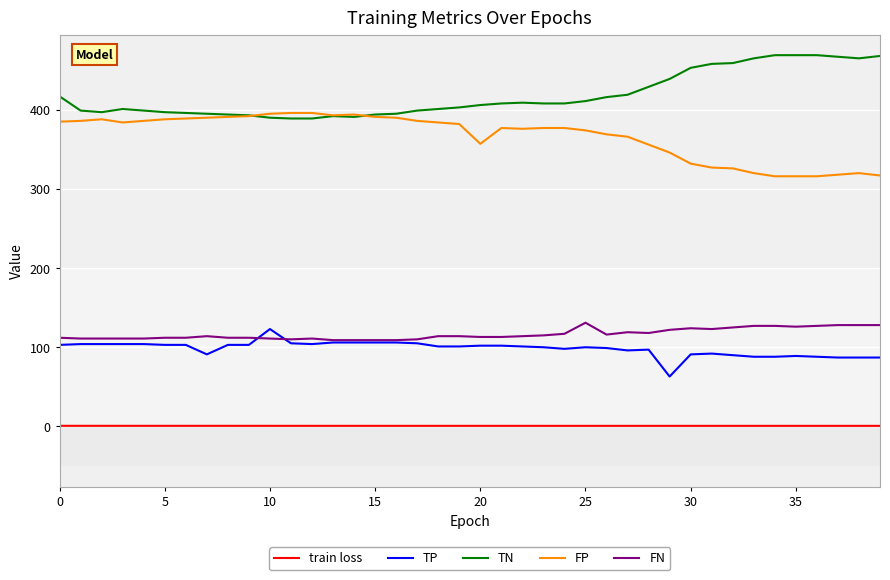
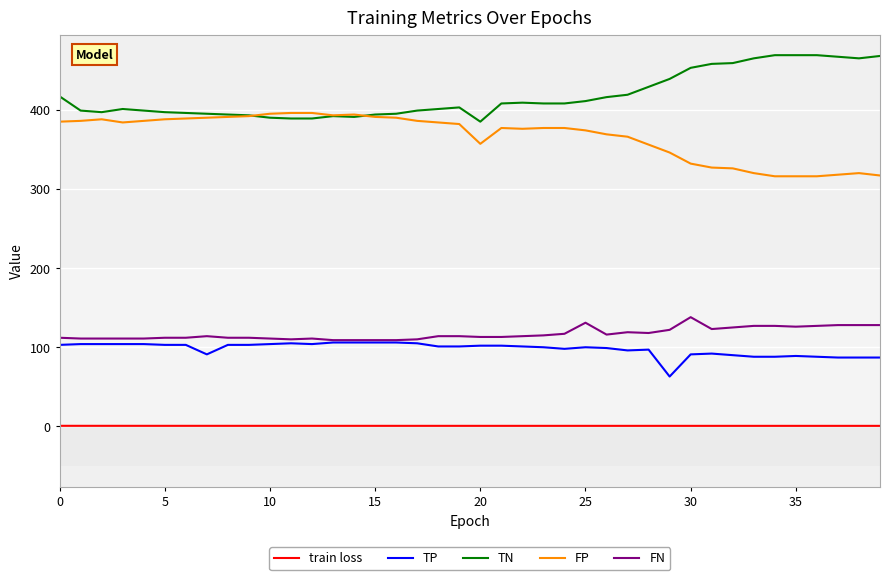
  {
    "train loss": {
      "0": 0,
      "5": 0,
      "10": 0,
      "15": 0,
      "20": 0,
      "25": 0,
      "30": 0,
      "35": 0
    },
    "TP": {
      "0": 100,
      "5": 100,
-     "10": 120,
+     "10": 100,
      "20": 100,
      "25": 100,
      "30": 90,
      "35": 90
    },
    "TN": {
      "0": 420,
      "5": 400,
      "10": 390,
-     "20": 410,
+     "20": 390,
      "25": 410,
      "30": 450,
      "35": 470
    },
    "FP": {
      "0": 390,
      "5": 390,
      "10": 400,
      "20": 360,
      "25": 370,
      "30": 330,
      "35": 320
    },
    "FN": {
      "0": 110,
      "5": 110,
      "10": 110,
      "20": 110,
      "25": 130,
-     "30": 120,
+     "30": 140,
      "35": 130
    }
  }
